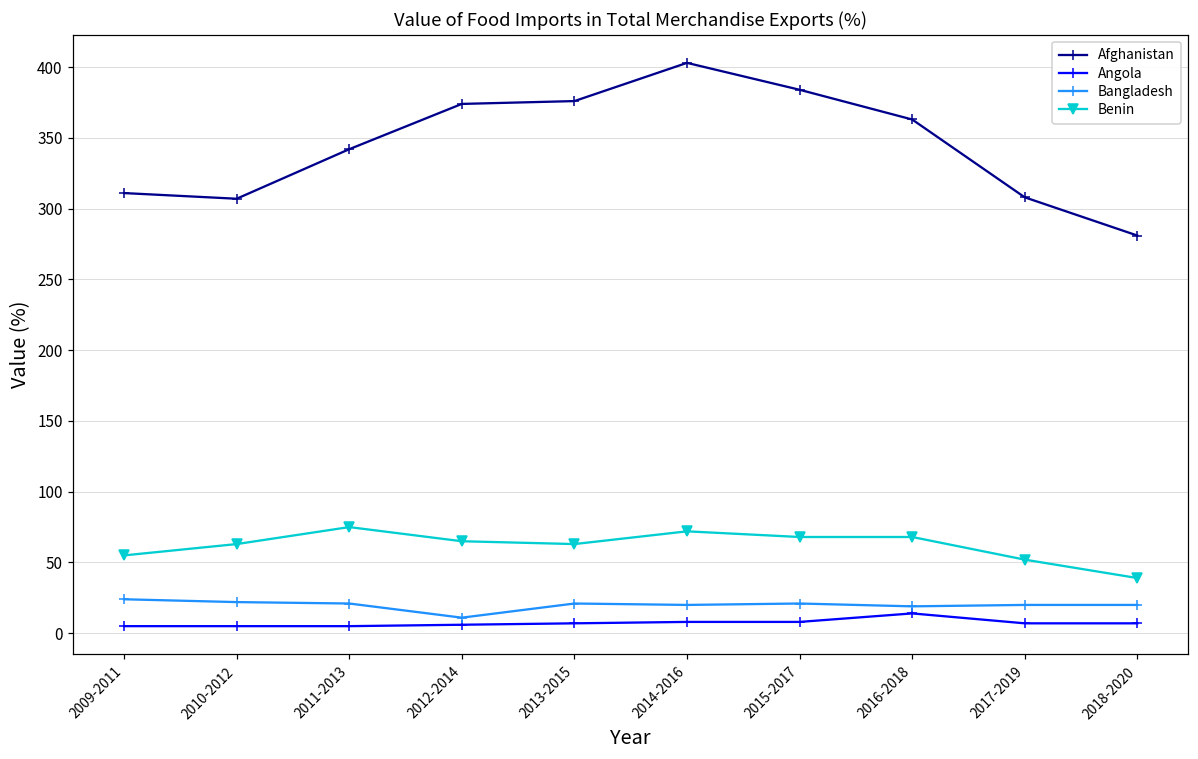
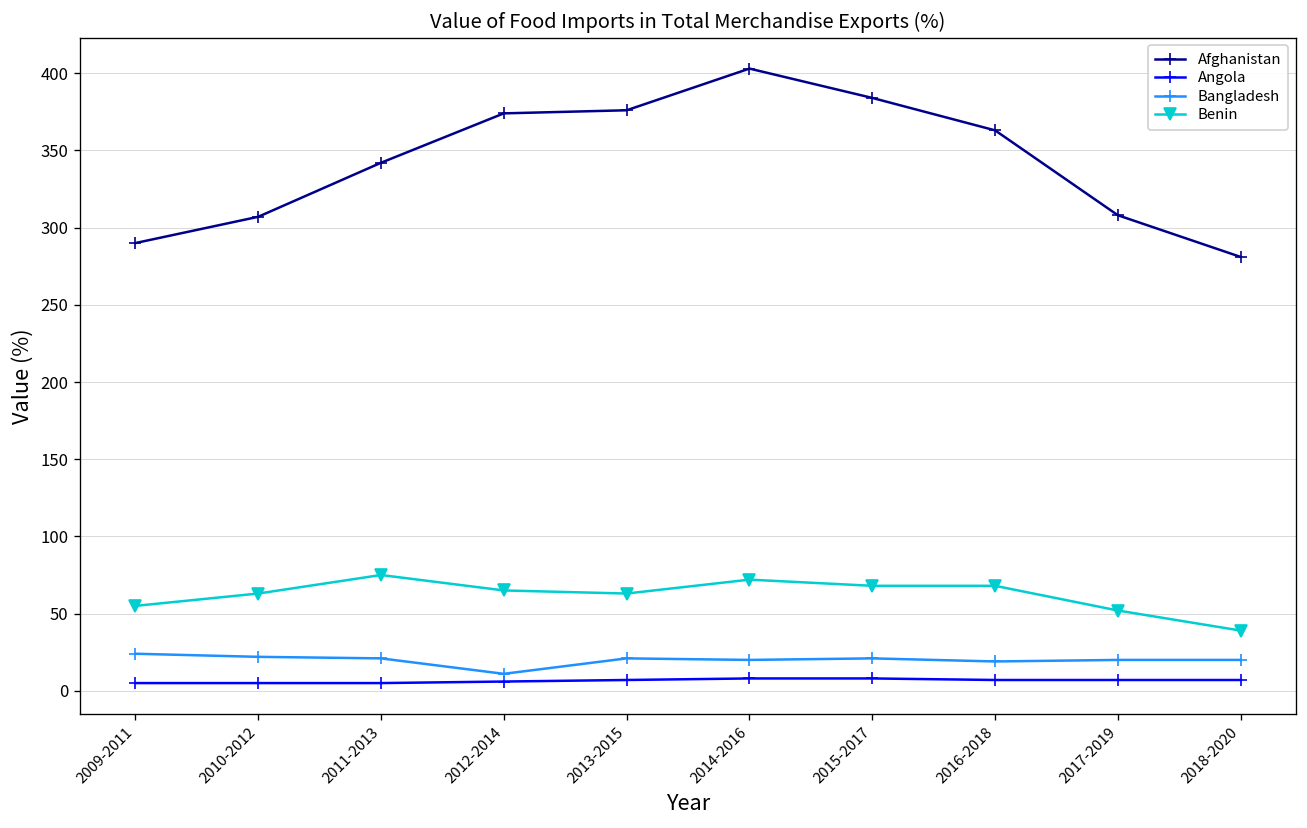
  {
    "Afghanistan": {
-     "2009-2011": 311,
+     "2009-2011": 290,
      "2010-2012": 307,
      "2011-2013": 342,
      "2012-2014": 374,
      "2013-2015": 376,
      "2014-2016": 403,
      "2015-2017": 384,
      "2016-2018": 363,
      "2017-2019": 308,
      "2018-2020": 281
    },
    "Angola": {
      "2009-2011": 5,
      "2010-2012": 5,
      "2011-2013": 5,
      "2012-2014": 6,
      "2013-2015": 7,
      "2014-2016": 8,
      "2015-2017": 8,
-     "2016-2018": 14,
+     "2016-2018": 7,
      "2017-2019": 7,
      "2018-2020": 7
    },
    "Bangladesh": {
      "2009-2011": 24,
      "2010-2012": 22,
      "2011-2013": 21,
      "2012-2014": 11,
      "2013-2015": 21,
      "2014-2016": 20,
      "2015-2017": 21,
      "2016-2018": 19,
      "2017-2019": 20,
      "2018-2020": 20
    },
    "Benin": {
      "2009-2011": 55,
      "2010-2012": 63,
      "2011-2013": 75,
      "2012-2014": 65,
      "2013-2015": 63,
      "2014-2016": 72,
      "2015-2017": 68,
      "2016-2018": 68,
      "2017-2019": 52,
      "2018-2020": 39
    }
  }
